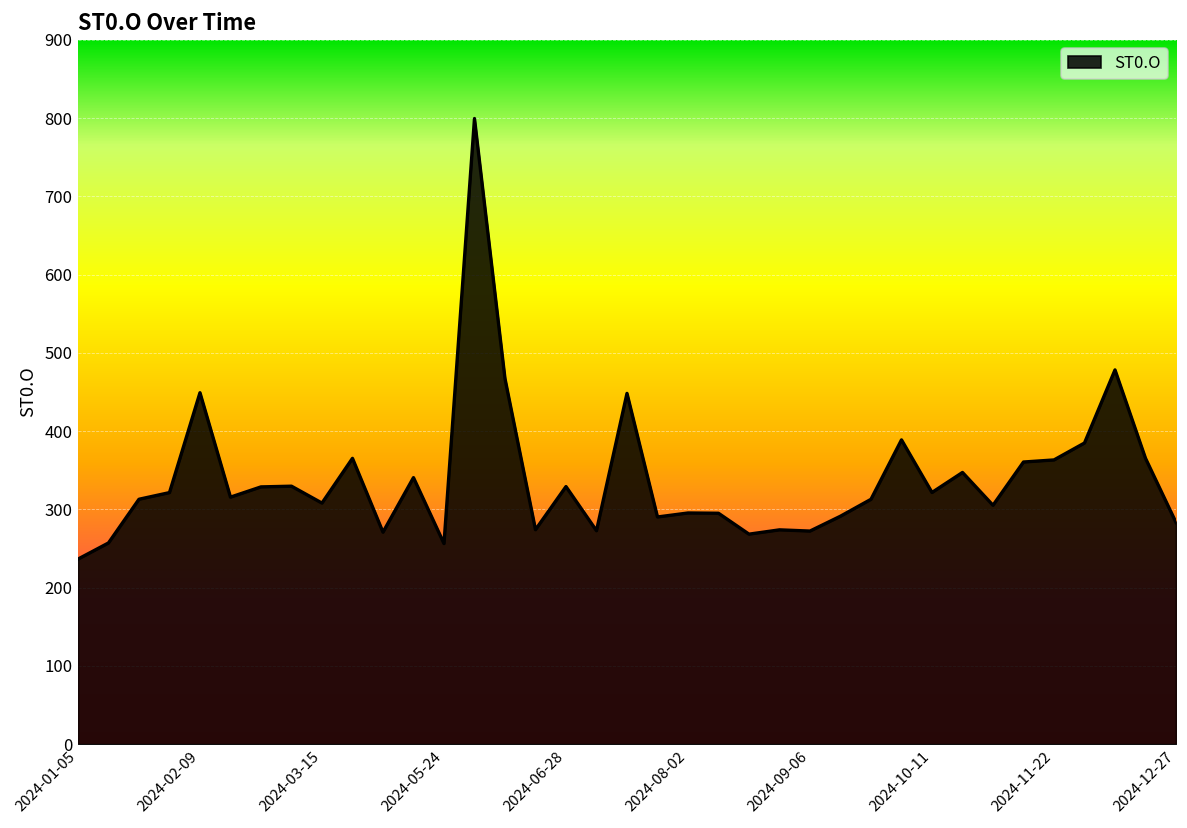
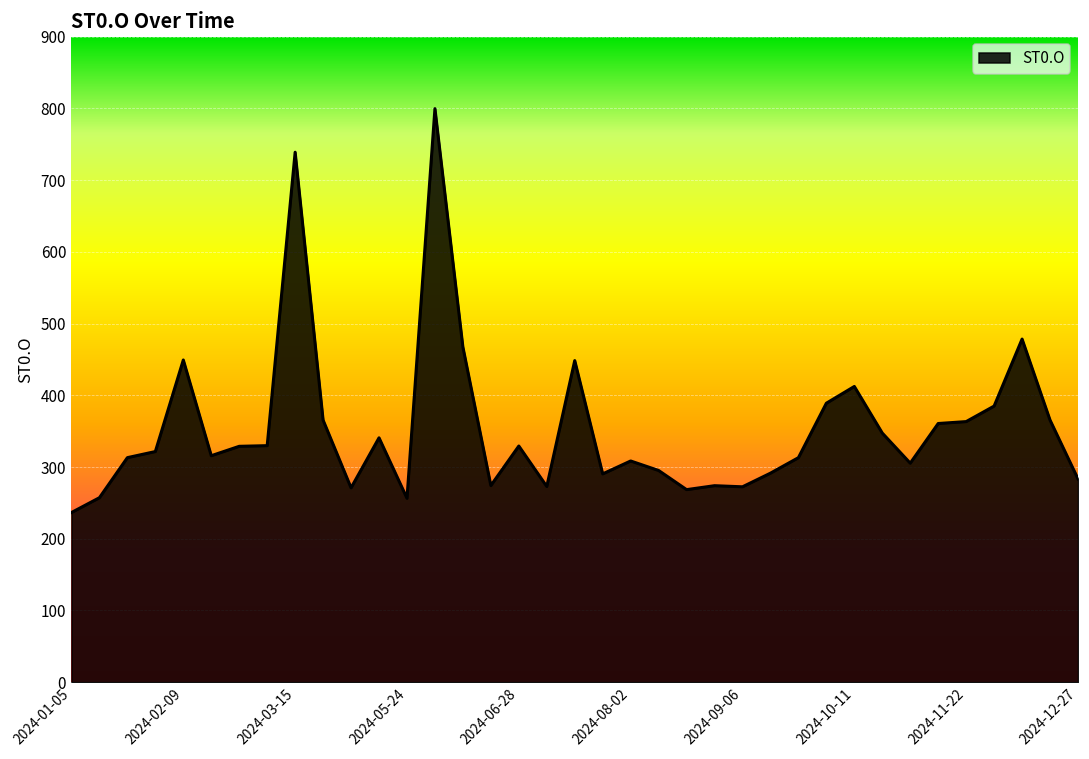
  {
    "2024-01-05": 240,
    "2024-02-09": 450,
-   "2024-03-15": 310,
+   "2024-03-15": 740,
    "2024-05-24": 260,
    "2024-06-28": 330,
-   "2024-08-02": 300,
+   "2024-08-02": 310,
    "2024-09-06": 270,
-   "2024-10-11": 320,
+   "2024-10-11": 410,
    "2024-11-22": 360,
    "2024-12-27": 280
  }
